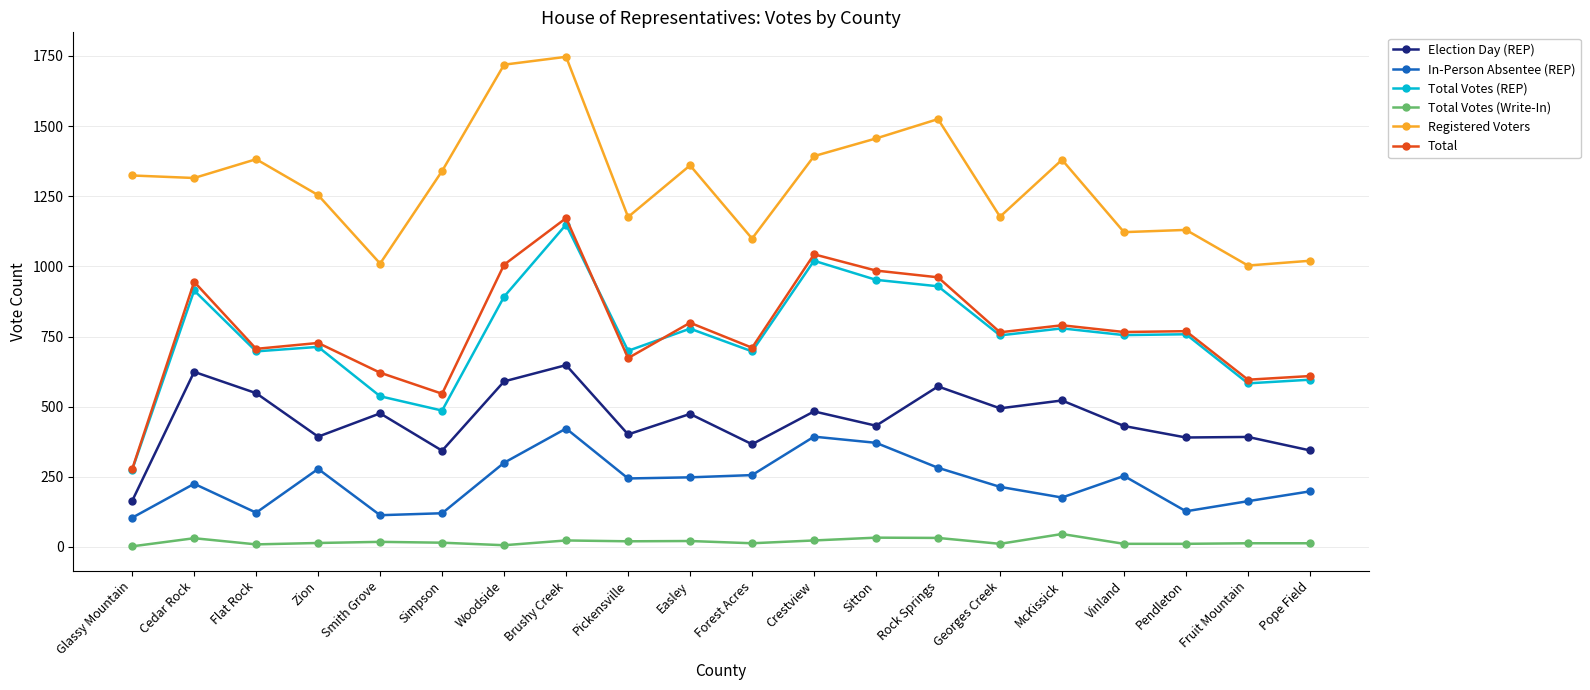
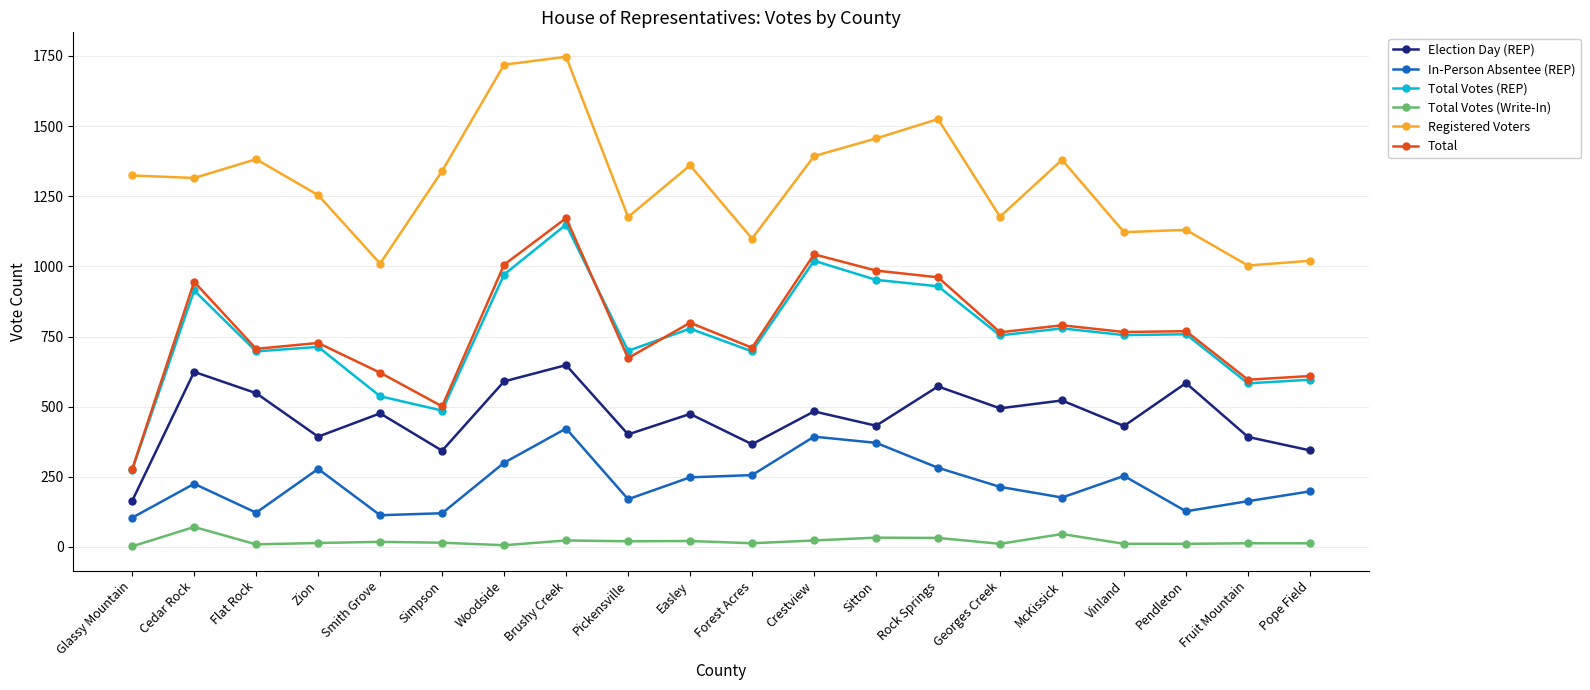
  {
    "Election Day (REP)": {
      "Glassy Mountain": 160,
      "Cedar Rock": 620,
      "Flat Rock": 550,
      "Zion": 390,
      "Smith Grove": 480,
      "Simpson": 340,
      "Woodside": 590,
      "Brushy Creek": 650,
      "Pickensville": 400,
      "Easley": 470,
      "Forest Acres": 370,
      "Crestview": 480,
      "Sitton": 430,
      "Rock Springs": 570,
      "Georges Creek": 490,
      "McKissick": 520,
      "Vinland": 430,
-     "Pendleton": 390,
+     "Pendleton": 580,
      "Fruit Mountain": 390,
      "Pope Field": 340
    },
    "In-Person Absentee (REP)": {
      "Glassy Mountain": 100,
      "Cedar Rock": 230,
      "Flat Rock": 120,
      "Zion": 280,
      "Smith Grove": 110,
      "Simpson": 120,
      "Woodside": 300,
      "Brushy Creek": 420,
-     "Pickensville": 240,
+     "Pickensville": 170,
      "Easley": 250,
      "Forest Acres": 260,
      "Crestview": 390,
      "Sitton": 370,
      "Rock Springs": 280,
      "Georges Creek": 210,
      "McKissick": 180,
      "Vinland": 250,
      "Pendleton": 130,
      "Fruit Mountain": 160,
      "Pope Field": 200
    },
    "Total Votes (REP)": {
      "Cedar Rock": 910,
      "Flat Rock": 700,
      "Zion": 710,
      "Smith Grove": 540,
      "Simpson": 490,
-     "Woodside": 890,
+     "Woodside": 970,
      "Brushy Creek": 1150,
      "Pickensville": 700,
      "Easley": 780,
      "Forest Acres": 700,
      "Crestview": 1020,
      "Sitton": 950,
      "Rock Springs": 930,
      "Georges Creek": 750,
      "McKissick": 780,
      "Vinland": 760,
      "Pendleton": 760,
      "Fruit Mountain": 580,
      "Pope Field": 600
    },
    "Total Votes (Write-In)": {
      "Glassy Mountain": 0,
-     "Cedar Rock": 30,
+     "Cedar Rock": 70,
      "Flat Rock": 10,
      "Zion": 10,
      "Smith Grove": 20,
      "Simpson": 20,
      "Woodside": 10,
      "Brushy Creek": 20,
      "Pickensville": 20,
      "Easley": 20,
      "Forest Acres": 10,
      "Crestview": 20,
      "Sitton": 30,
      "Rock Springs": 30,
      "Georges Creek": 10,
      "McKissick": 50,
      "Vinland": 10,
      "Pendleton": 10,
      "Fruit Mountain": 10,
      "Pope Field": 10
    },
    "Registered Voters": {
      "Glassy Mountain": 1320,
      "Cedar Rock": 1320,
      "Flat Rock": 1380,
      "Zion": 1250,
      "Smith Grove": 1010,
      "Simpson": 1340,
      "Woodside": 1720,
      "Brushy Creek": 1750,
      "Pickensville": 1180,
      "Easley": 1360,
      "Forest Acres": 1100,
      "Crestview": 1390,
      "Sitton": 1460,
      "Rock Springs": 1530,
      "Georges Creek": 1180,
      "McKissick": 1380,
      "Vinland": 1120,
      "Pendleton": 1130,
      "Fruit Mountain": 1000,
      "Pope Field": 1020
    },
    "Total": {
      "Cedar Rock": 950,
      "Flat Rock": 710,
      "Zion": 730,
      "Smith Grove": 620,
-     "Simpson": 550,
+     "Simpson": 500,
      "Woodside": 1010,
      "Brushy Creek": 1170,
      "Pickensville": 670,
      "Easley": 800,
      "Forest Acres": 710,
      "Crestview": 1040,
      "Sitton": 990,
      "Rock Springs": 960,
      "Georges Creek": 770,
      "McKissick": 790,
      "Vinland": 770,
      "Pendleton": 770,
      "Fruit Mountain": 600,
      "Pope Field": 610
    }
  }
